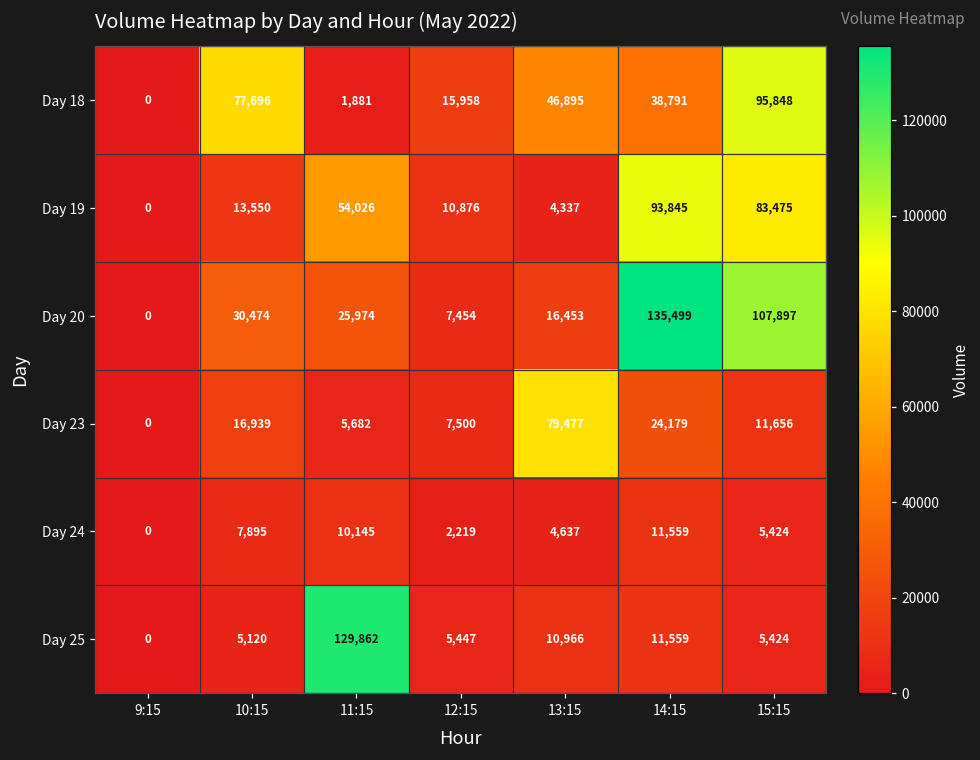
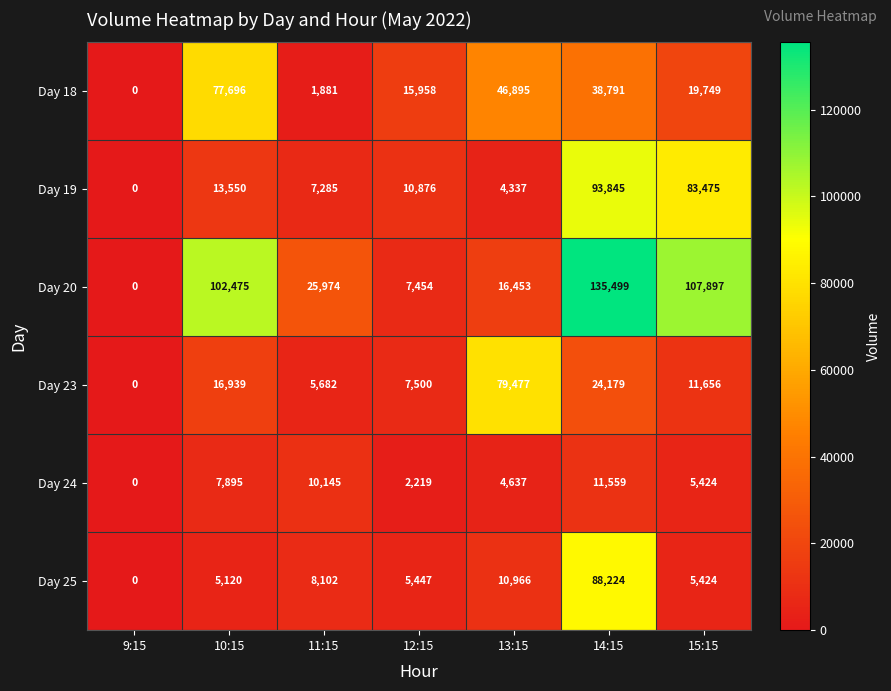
  {
    "Day 18": {
      "9:15": "0",
      "10:15": "77,696",
      "11:15": "1,881",
      "12:15": "15,958",
      "13:15": "46,895",
      "14:15": "38,791",
-     "15:15": "95,848"
+     "15:15": "19,749"
    },
    "Day 19": {
      "9:15": "0",
      "10:15": "13,550",
-     "11:15": "54,026",
+     "11:15": "7,285",
      "12:15": "10,876",
      "13:15": "4,337",
      "14:15": "93,845",
      "15:15": "83,475"
    },
    "Day 20": {
      "9:15": "0",
-     "10:15": "30,474",
+     "10:15": "102,475",
      "11:15": "25,974",
      "12:15": "7,454",
      "13:15": "16,453",
      "14:15": "135,499",
      "15:15": "107,897"
    },
    "Day 23": {
      "9:15": "0",
      "10:15": "16,939",
      "11:15": "5,682",
      "12:15": "7,500",
      "13:15": "79,477",
      "14:15": "24,179",
      "15:15": "11,656"
    },
    "Day 24": {
      "9:15": "0",
      "10:15": "7,895",
      "11:15": "10,145",
      "12:15": "2,219",
      "13:15": "4,637",
      "14:15": "11,559",
      "15:15": "5,424"
    },
    "Day 25": {
      "9:15": "0",
      "10:15": "5,120",
-     "11:15": "129,862",
+     "11:15": "8,102",
      "12:15": "5,447",
      "13:15": "10,966",
-     "14:15": "11,559",
+     "14:15": "88,224",
      "15:15": "5,424"
    }
  }
